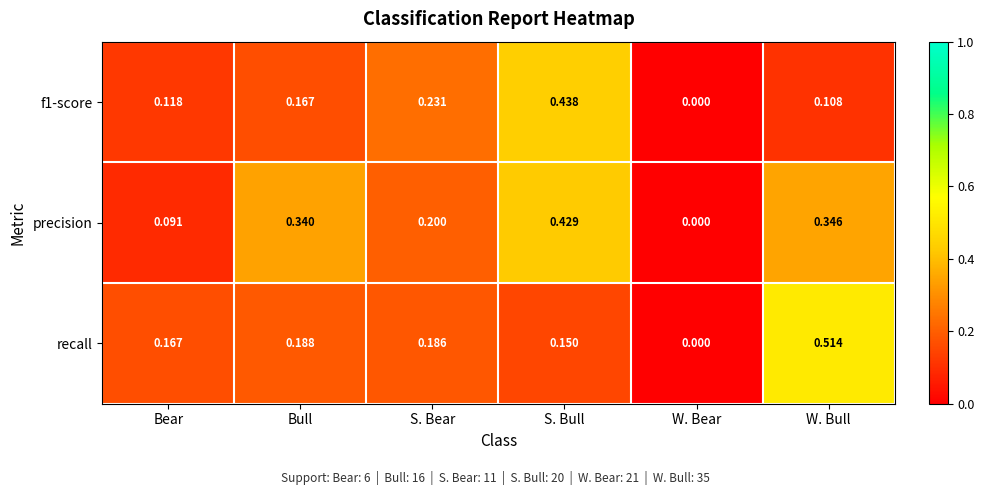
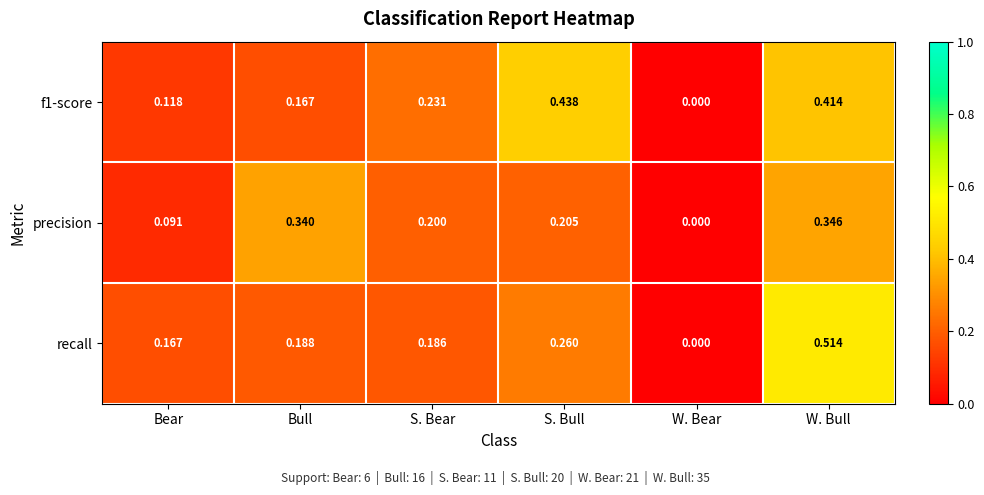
  {
    "f1-score": {
      "Bear": 0.118,
      "Bull": 0.167,
      "S. Bear": 0.231,
      "S. Bull": 0.438,
      "W. Bear": 0.000,
-     "W. Bull": 0.108
+     "W. Bull": 0.414
    },
    "precision": {
      "Bear": 0.091,
      "Bull": 0.340,
      "S. Bear": 0.200,
-     "S. Bull": 0.429,
+     "S. Bull": 0.205,
      "W. Bear": 0.000,
      "W. Bull": 0.346
    },
    "recall": {
      "Bear": 0.167,
      "Bull": 0.188,
      "S. Bear": 0.186,
-     "S. Bull": 0.150,
+     "S. Bull": 0.260,
      "W. Bear": 0.000,
      "W. Bull": 0.514
    }
  }
